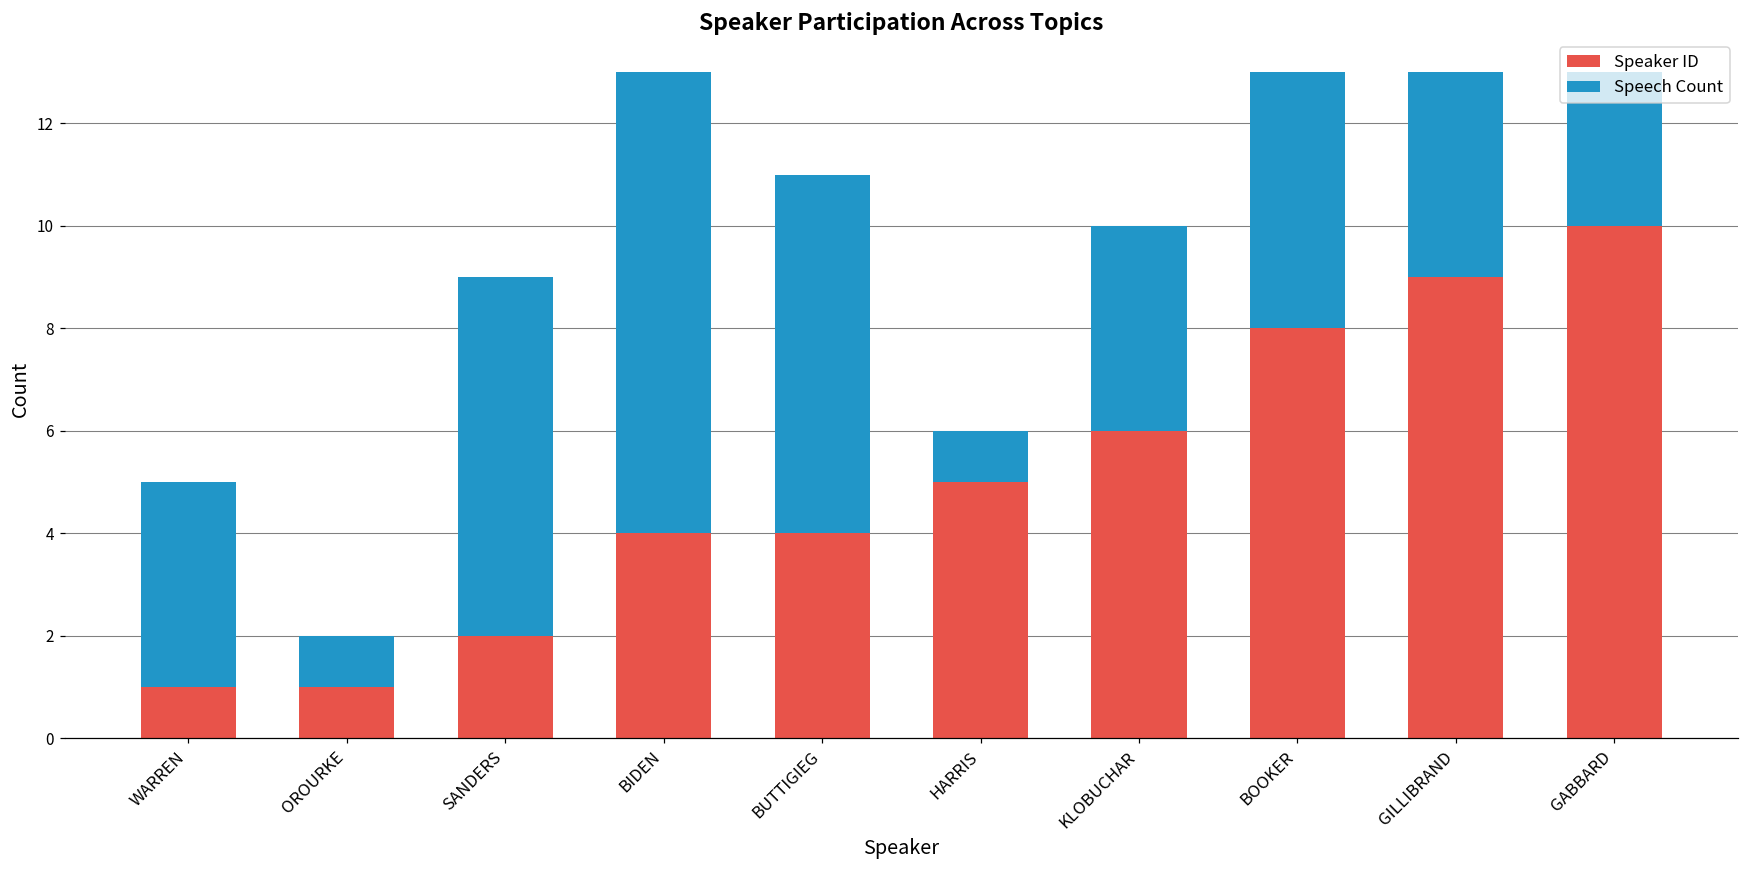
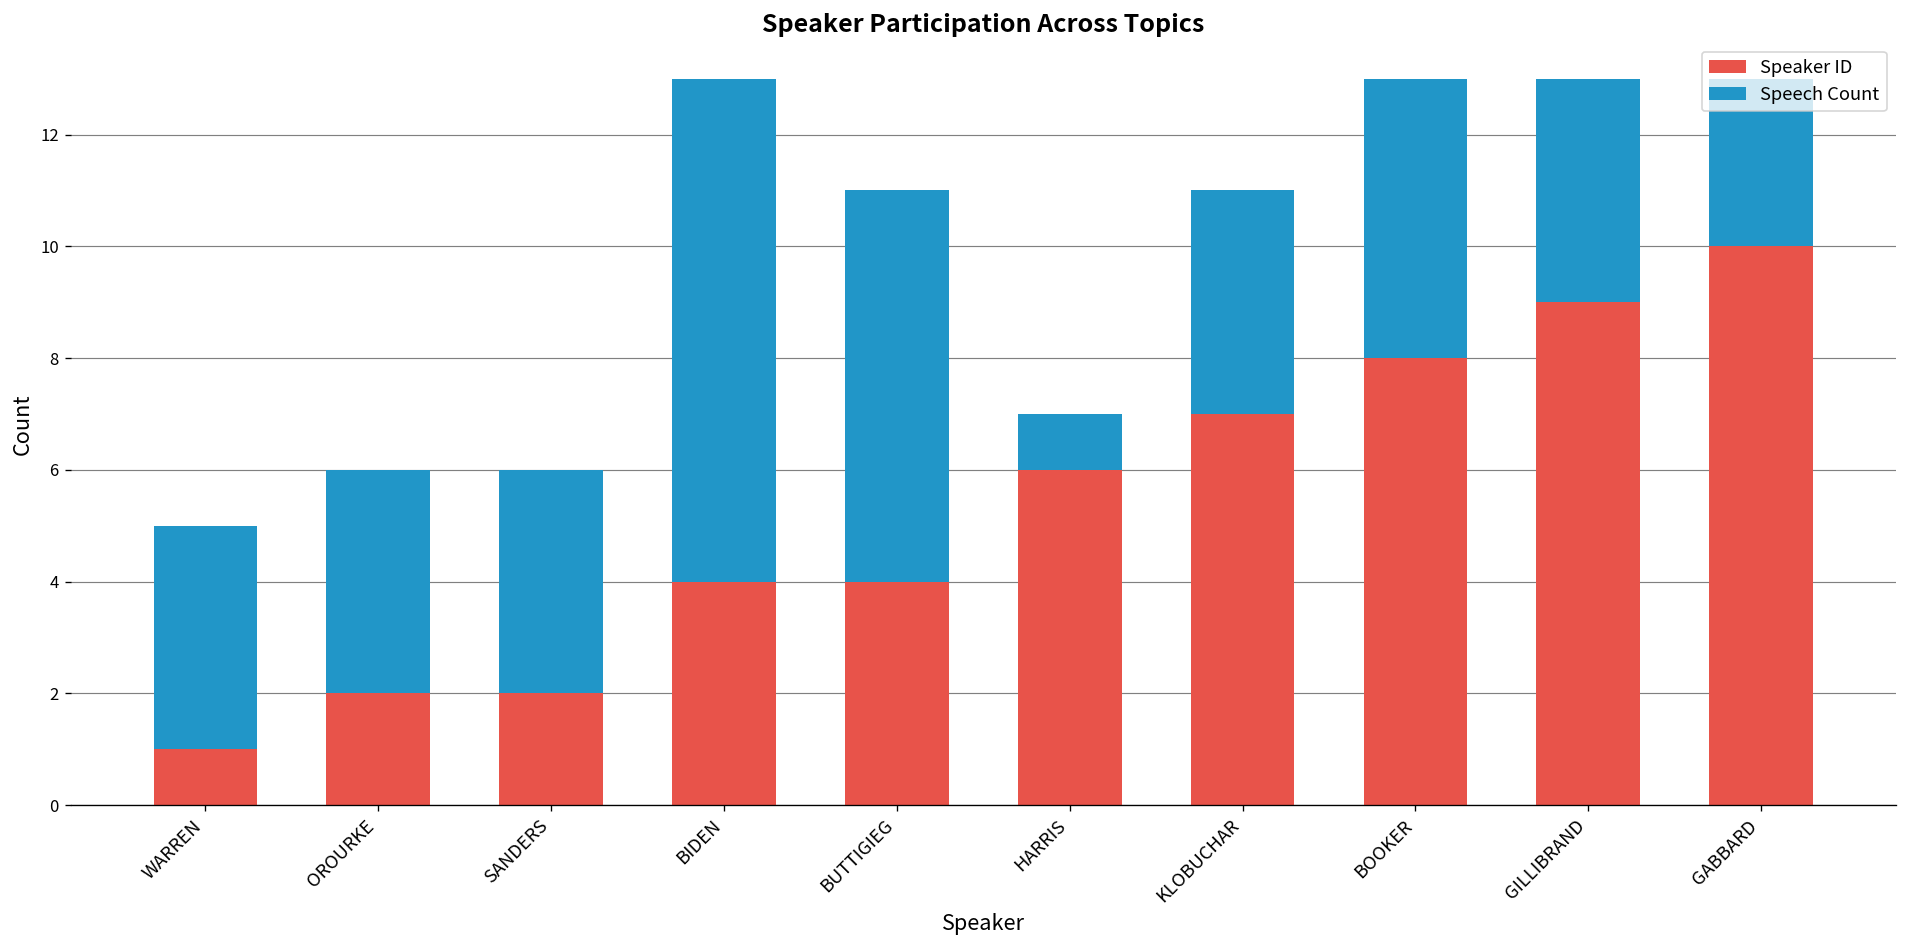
  {
    "Speaker ID": {
      "WARREN": 1,
-     "OROURKE": 1,
+     "OROURKE": 2,
      "SANDERS": 2,
      "BIDEN": 4,
      "BUTTIGIEG": 4,
-     "HARRIS": 5,
-     "KLOBUCHAR": 6,
+     "HARRIS": 6,
+     "KLOBUCHAR": 7,
      "BOOKER": 8,
      "GILLIBRAND": 9,
      "GABBARD": 10
    },
    "Speech Count": {
      "WARREN": 4,
-     "OROURKE": 1,
-     "SANDERS": 7,
+     "OROURKE": 4,
+     "SANDERS": 4,
      "BIDEN": 9,
      "BUTTIGIEG": 7,
      "HARRIS": 1,
      "KLOBUCHAR": 4,
      "BOOKER": 5,
      "GILLIBRAND": 4
    }
  }
